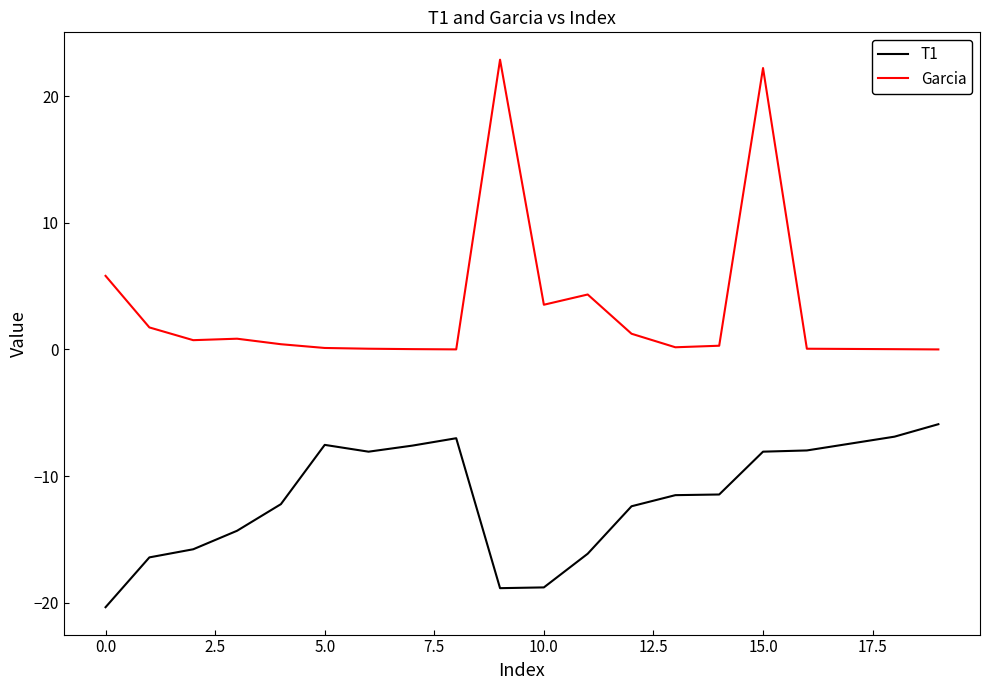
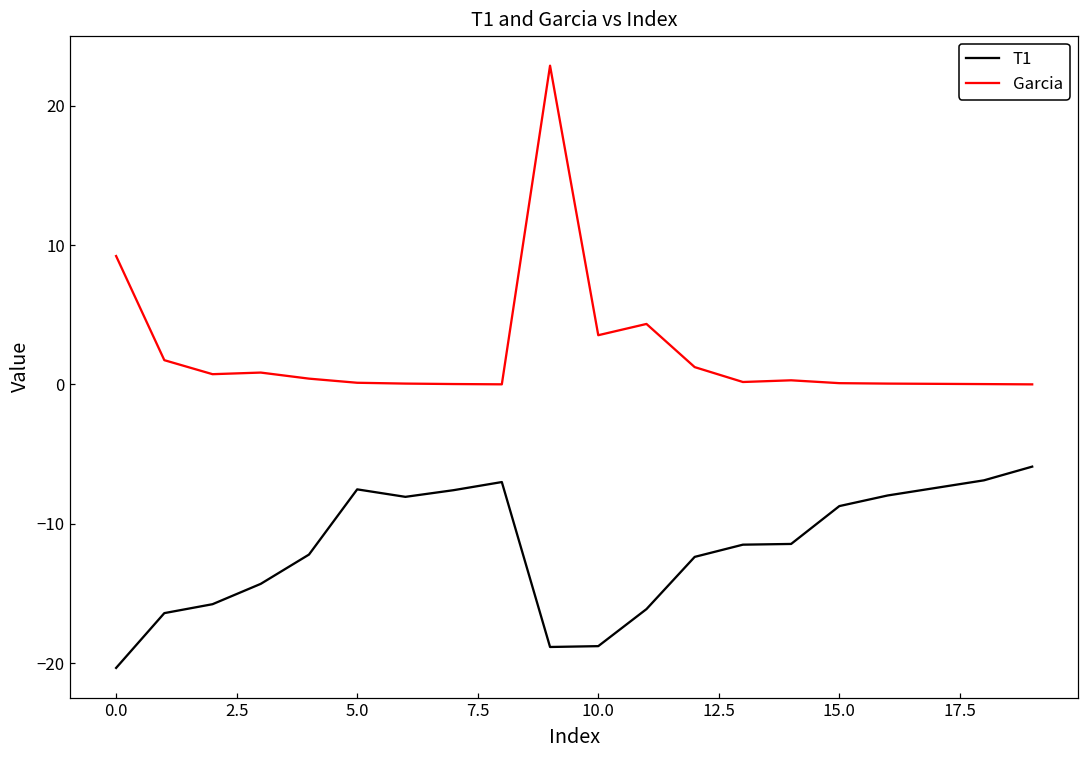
  {
    "T1": {
      "0.0": -20.4,
      "5.0": -7.5,
      "10.0": -18.8,
-     "15.0": -8.1
+     "15.0": -8.7
    },
    "Garcia": {
-     "0.0": 5.8,
+     "0.0": 9.2,
      "5.0": 0.1,
      "10.0": 3.5,
-     "15.0": 22.2
+     "15.0": 0.1
    }
  }
